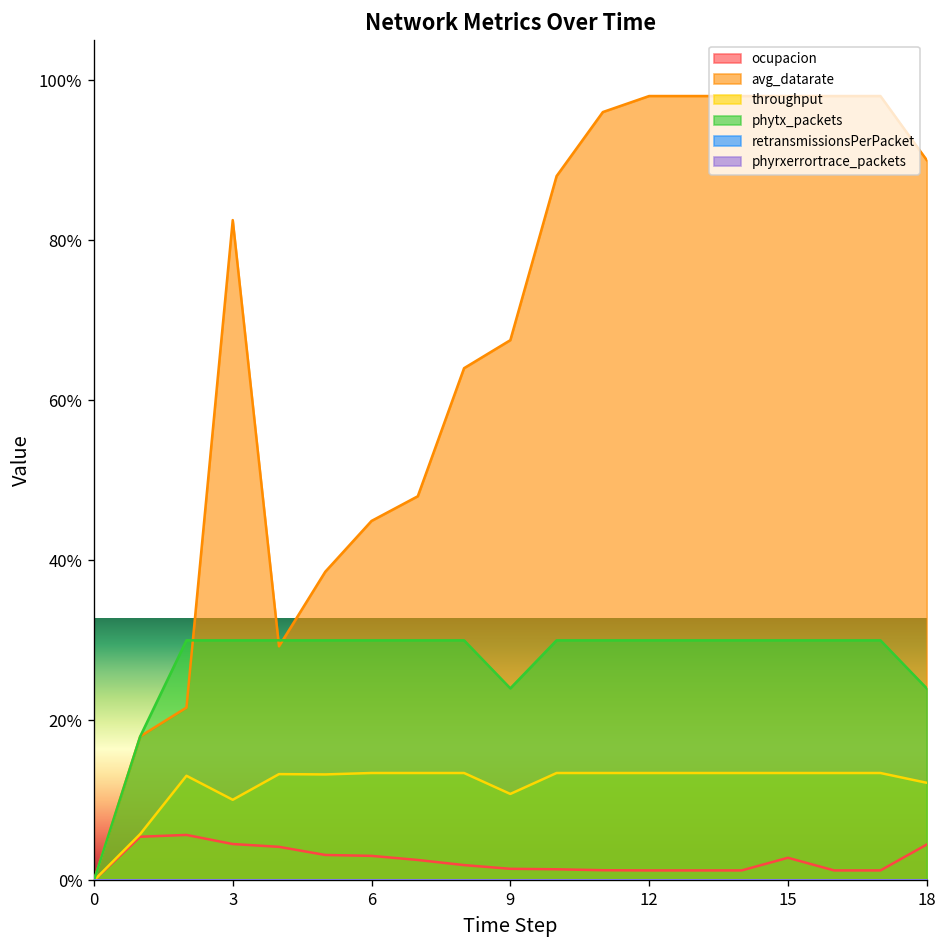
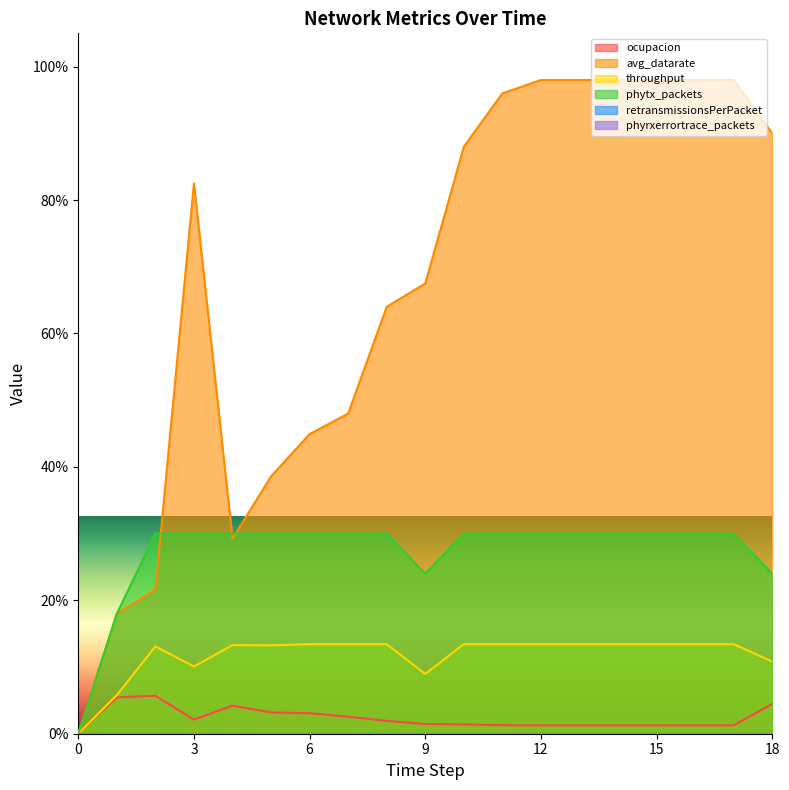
  {
    "ocupacion": {
-     "3": "5%",
+     "3": "2%",
      "6": "3%",
      "9": "1%",
      "12": "1%",
-     "15": "3%",
+     "15": "1%",
      "18": "4%"
    },
    "avg_datarate": {
      "3": "83%",
      "6": "45%",
      "9": "68%",
      "12": "98%",
      "18": "90%"
    },
    "throughput": {
      "3": "10%",
      "6": "13%",
-     "9": "11%",
+     "9": "9%",
      "12": "13%",
      "15": "13%",
-     "18": "12%"
+     "18": "11%"
    },
    "phytx_packets": {
      "3": "30%",
      "6": "30%",
      "9": "24%",
      "12": "30%",
      "15": "30%",
      "18": "24%"
    },
    "phyrxerrortrace_packets": {
      "3": "0%",
      "6": "0%",
      "9": "0%",
      "12": "0%",
      "15": "0%",
      "18": "0%"
    }
  }
